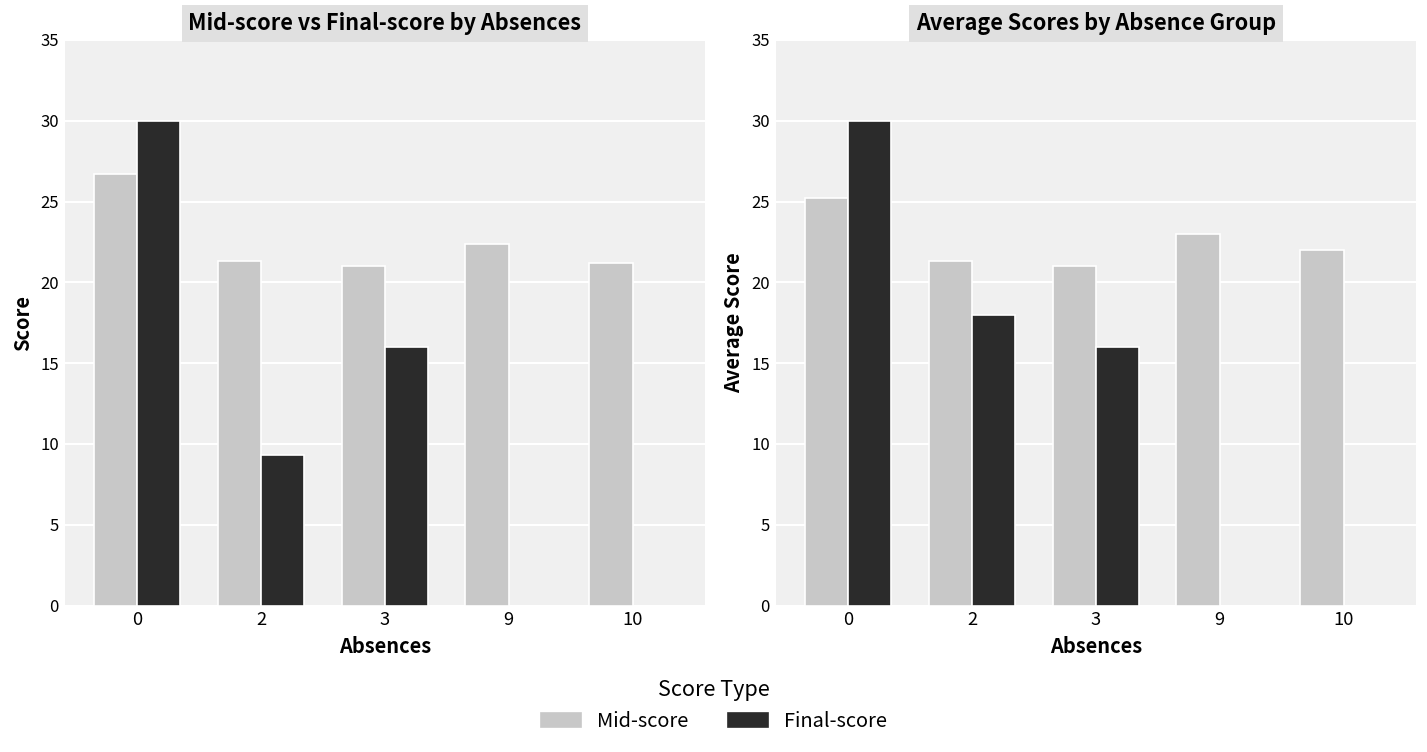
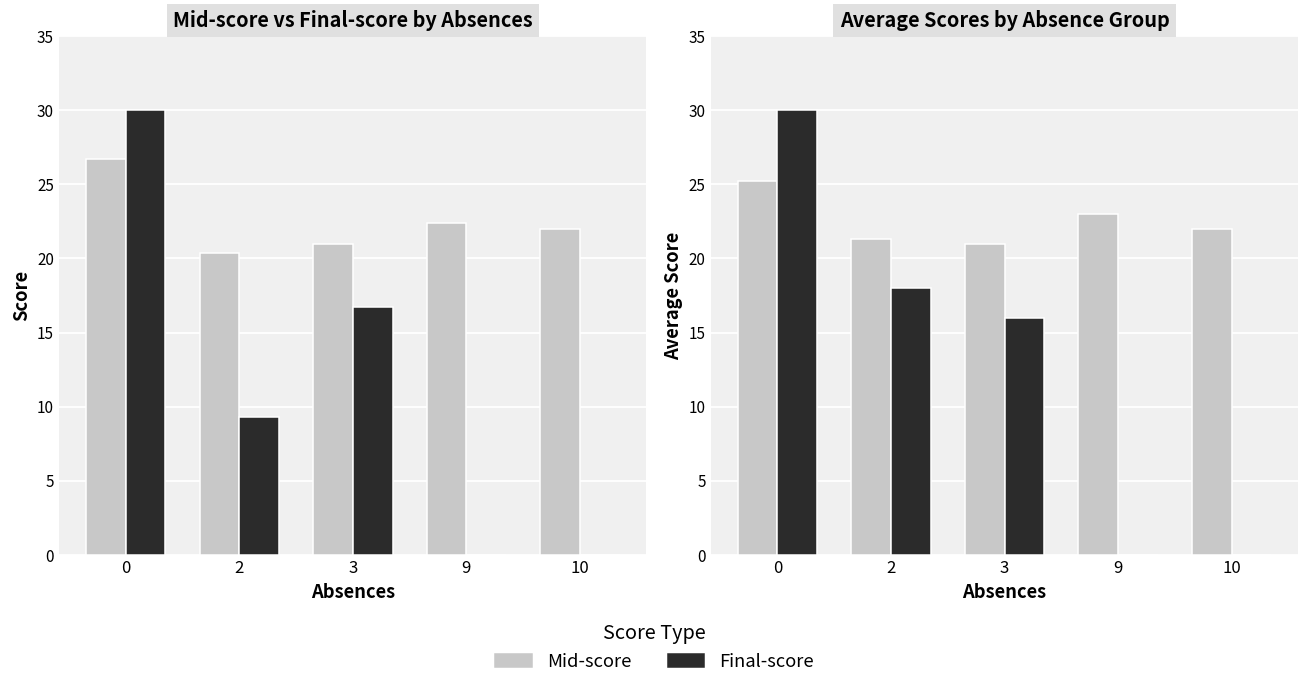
  {
    "Mid-score vs Final-score by Absences": {
      "Mid-score": {
        "0": 26.7,
-       "2": 21.3,
+       "2": 20.4,
        "3": 21.0,
        "9": 22.4,
-       "10": 21.2
+       "10": 22.0
      },
      "Final-score": {
        "0": 30.0,
        "2": 9.3,
-       "3": 16.0,
+       "3": 16.7,
        "9": 0.0,
        "10": 0.0
      }
    },
    "Average Scores by Absence Group": {
      "Mid-score": {
        "0": 25.3,
        "2": 21.3,
        "3": 21.0,
        "9": 23.0,
        "10": 22.0
      },
      "Final-score": {
        "0": 30.0,
        "2": 18.0,
        "3": 16.0,
        "9": 0.0,
        "10": 0.0
      }
    }
  }
